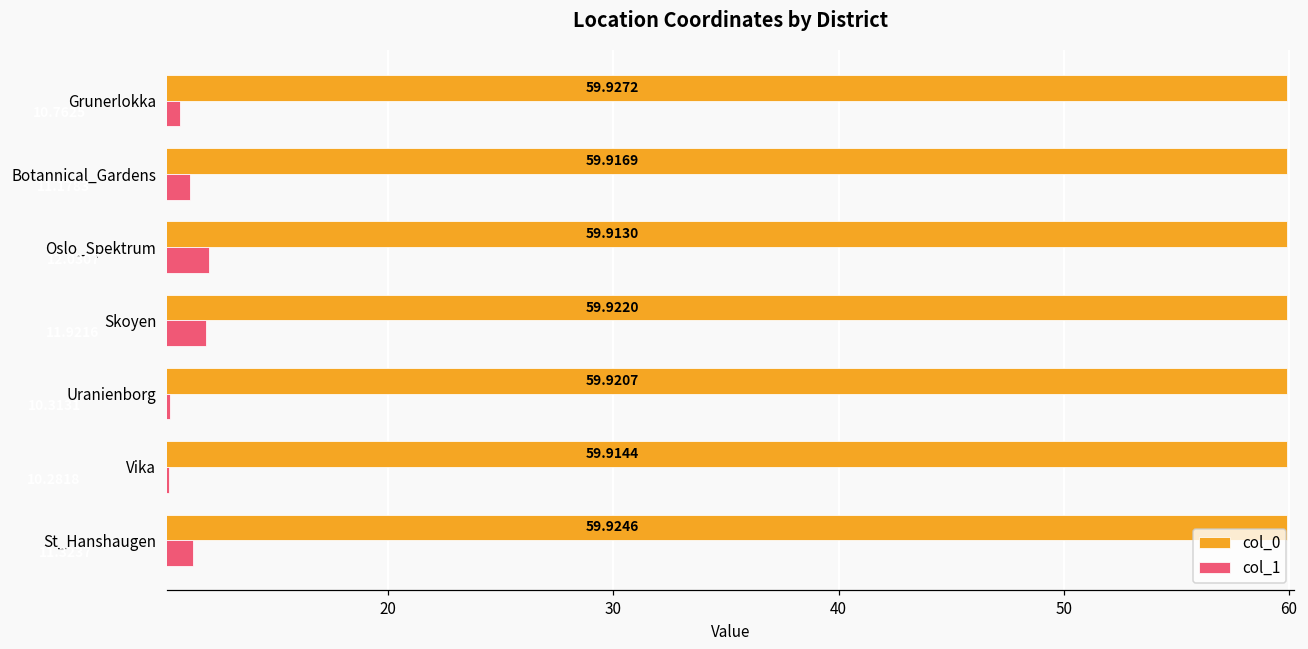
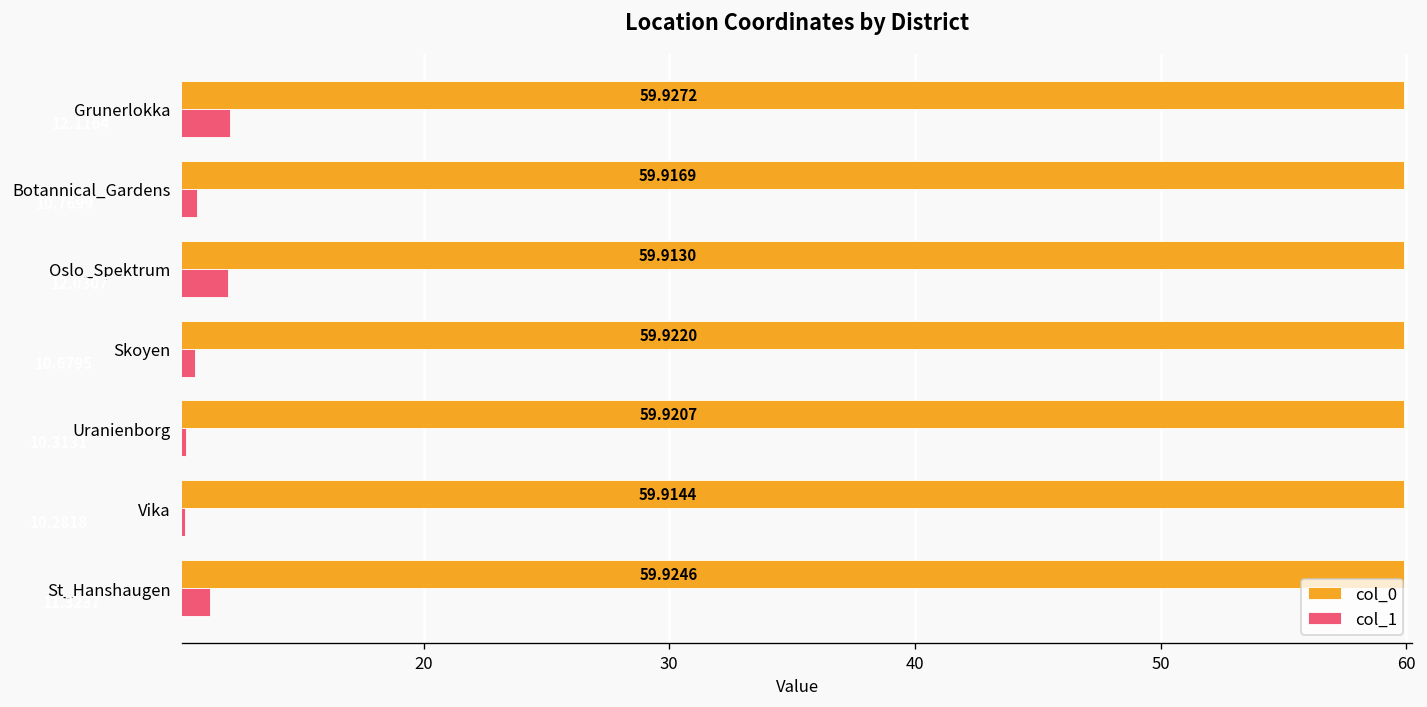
  {
    "col_0": {
      "Grunerlokka": 59.9272,
      "Botannical_Gardens": 59.9169,
      "Oslo_Spektrum": 59.9130,
      "Skoyen": 59.9220,
      "Uranienborg": 59.9207,
      "Vika": 59.9144,
      "St_Hanshaugen": 59.9246
    },
    "col_1": {
-     "Grunerlokka": 10.8,
-     "Botannical_Gardens": 11.2,
+     "Grunerlokka": 12.1,
+     "Botannical_Gardens": 10.8,
      "Oslo_Spektrum": 12.0,
-     "Skoyen": 11.9,
+     "Skoyen": 10.7,
      "Uranienborg": 10.3,
      "Vika": 10.3,
      "St_Hanshaugen": 11.3
    }
  }
